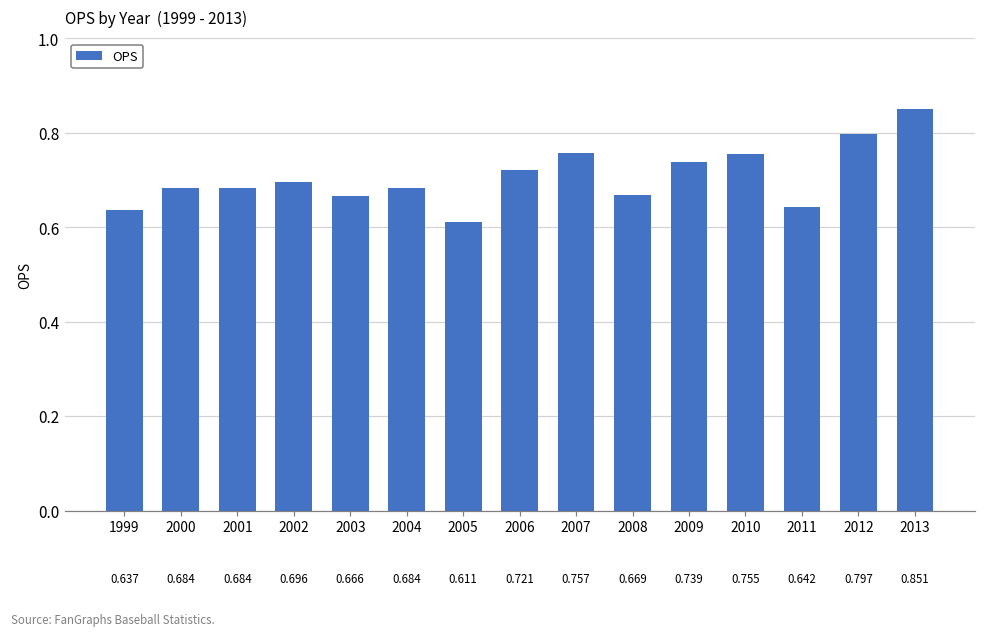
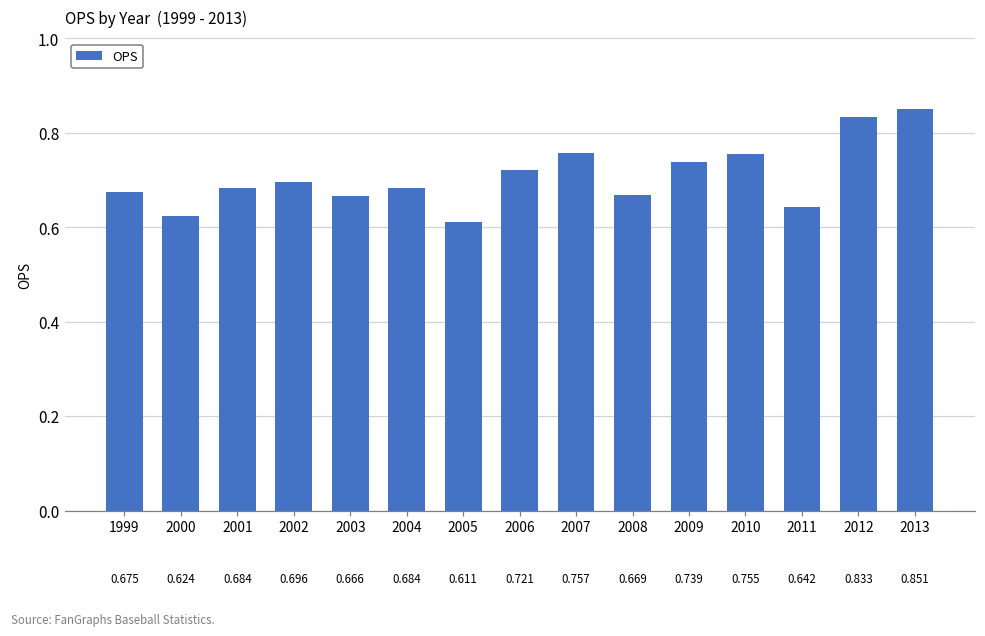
  {
-   "1999": 0.637,
-   "2000": 0.684,
-   "2012": 0.797
+   "1999": 0.675,
+   "2000": 0.624,
+   "2012": 0.833
  }
